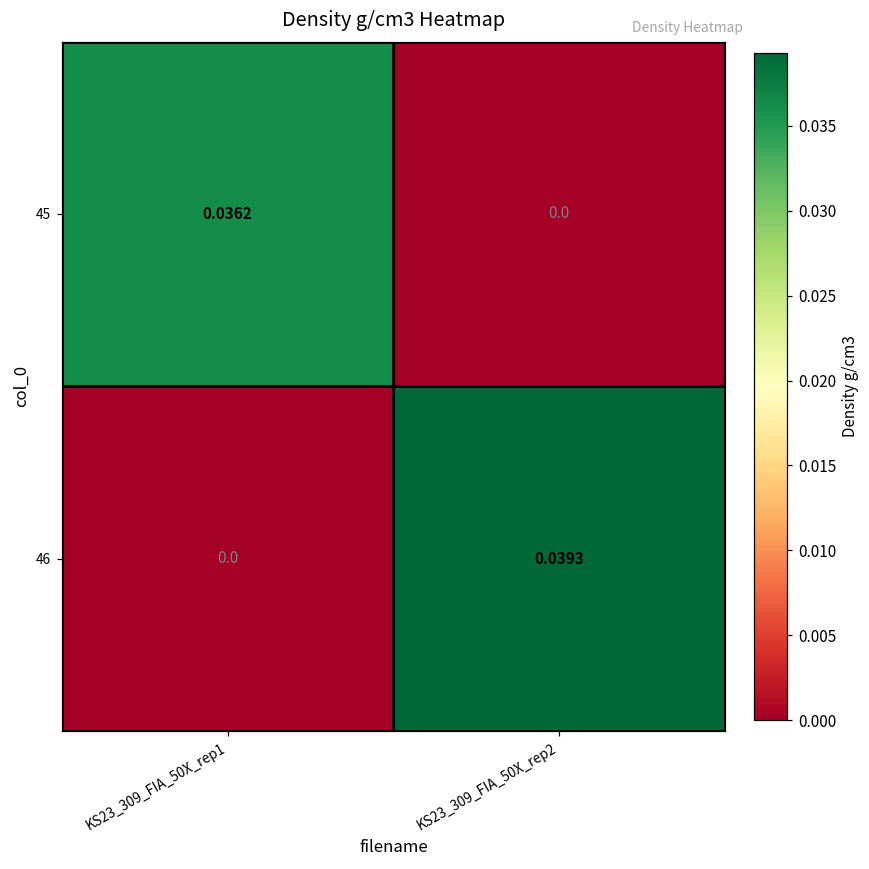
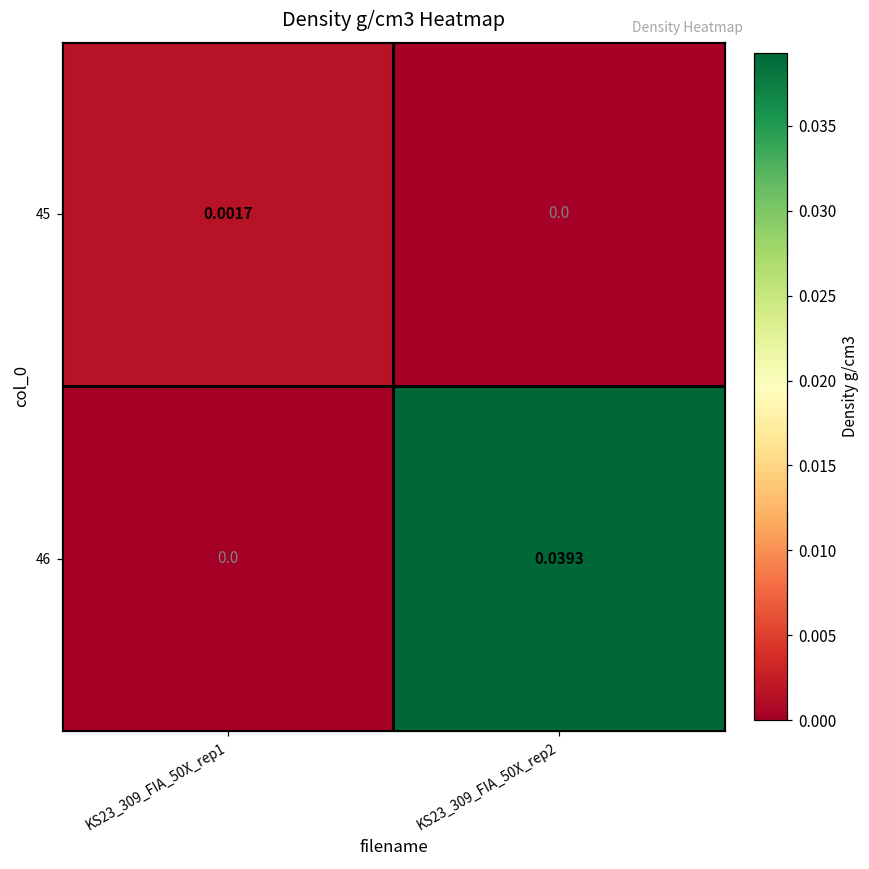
  {
    "45": {
-     "KS23_309_FIA_50X_rep1": 0.0362,
+     "KS23_309_FIA_50X_rep1": 0.0017,
      "KS23_309_FIA_50X_rep2": 0.0
    },
    "46": {
      "KS23_309_FIA_50X_rep1": 0.0,
      "KS23_309_FIA_50X_rep2": 0.0393
    }
  }
